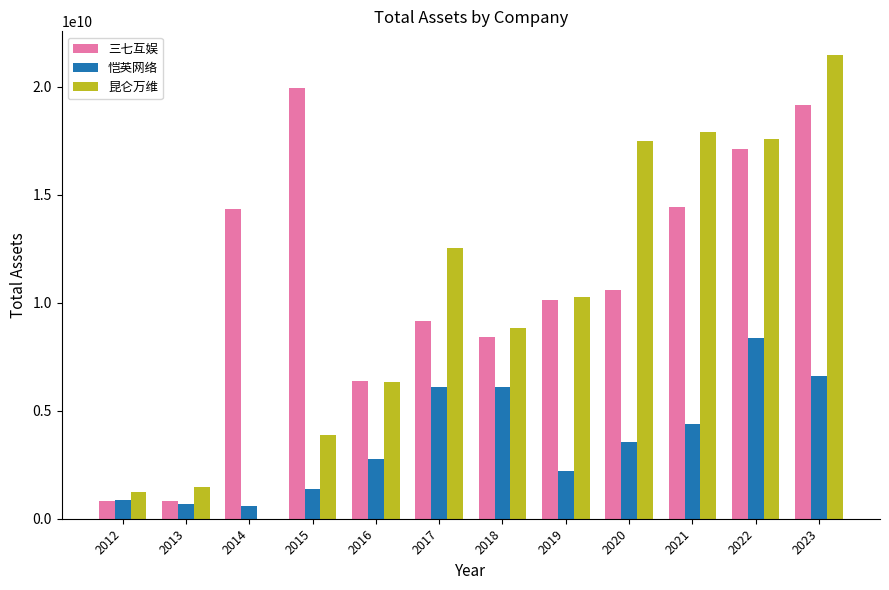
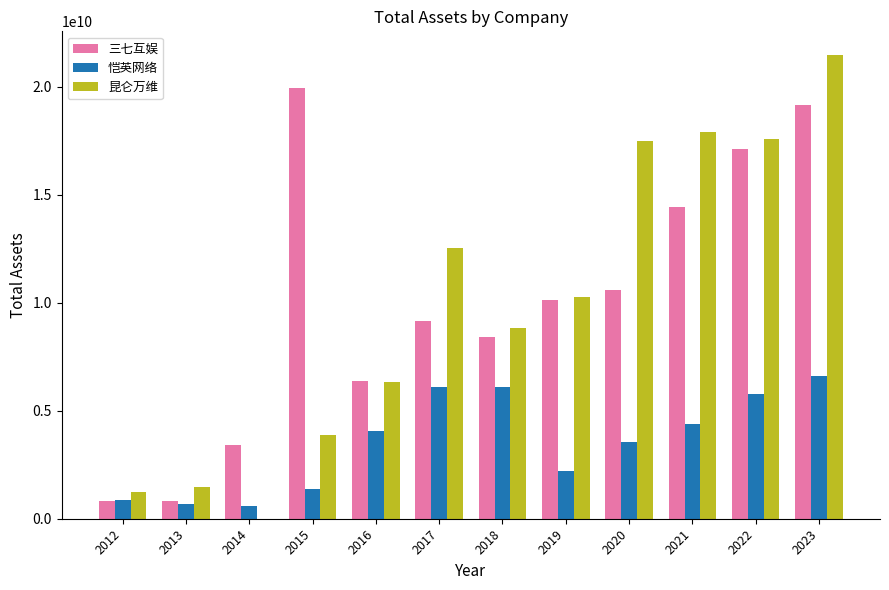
  {
    "三七互娱": {
      "2012": 800000000,
      "2013": 800000000,
-     "2014": 14300000000,
+     "2014": 3400000000,
      "2015": 19900000000,
      "2016": 6400000000,
      "2017": 9200000000,
      "2018": 8400000000,
      "2019": 10100000000,
      "2020": 10600000000,
      "2021": 14400000000,
      "2022": 17100000000,
      "2023": 19100000000
    },
    "恺英网络": {
      "2012": 900000000,
      "2013": 700000000,
      "2014": 600000000,
      "2015": 1400000000,
-     "2016": 2800000000,
+     "2016": 4100000000,
      "2017": 6100000000,
      "2018": 6100000000,
      "2019": 2200000000,
      "2020": 3500000000,
      "2021": 4400000000,
-     "2022": 8400000000,
+     "2022": 5800000000,
      "2023": 6600000000
    },
    "昆仑万维": {
      "2012": 1200000000,
      "2013": 1500000000,
      "2014": 0,
      "2015": 3900000000,
      "2016": 6300000000,
      "2017": 12500000000,
      "2018": 8800000000,
      "2019": 10300000000,
      "2020": 17500000000,
      "2021": 17900000000,
      "2022": 17600000000,
      "2023": 21500000000
    }
  }
